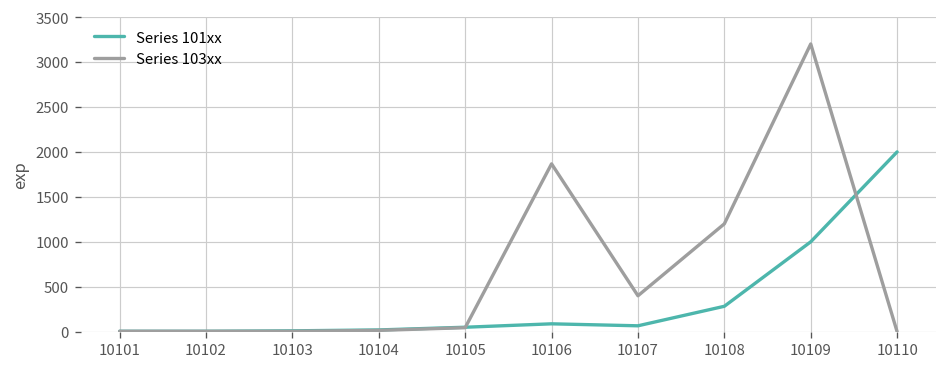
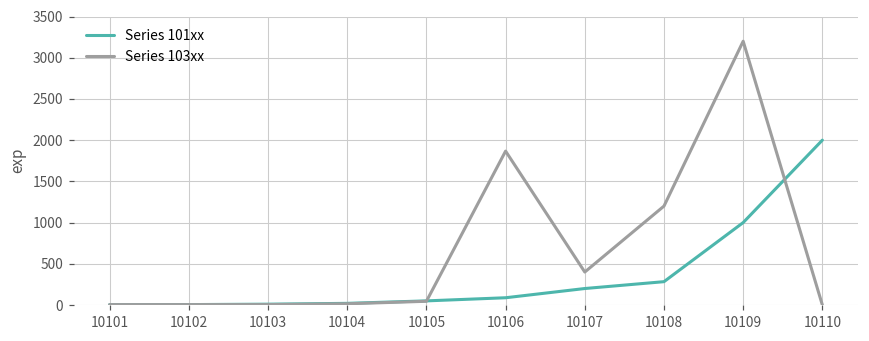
  {
    "Series 101xx": {
      "10106": 100,
-     "10107": 100,
+     "10107": 200,
      "10108": 300,
      "10109": 1000,
      "10110": 2000
    },
    "Series 103xx": {
      "10106": 1900,
      "10107": 400,
      "10108": 1200,
      "10109": 3200,
      "10110": 0
    }
  }
